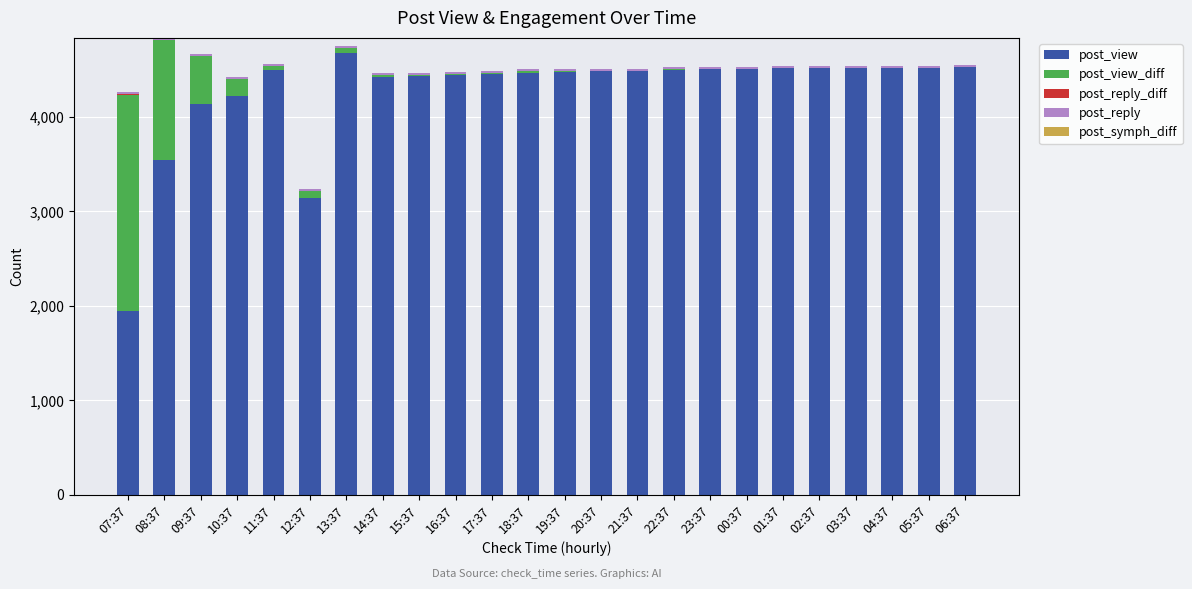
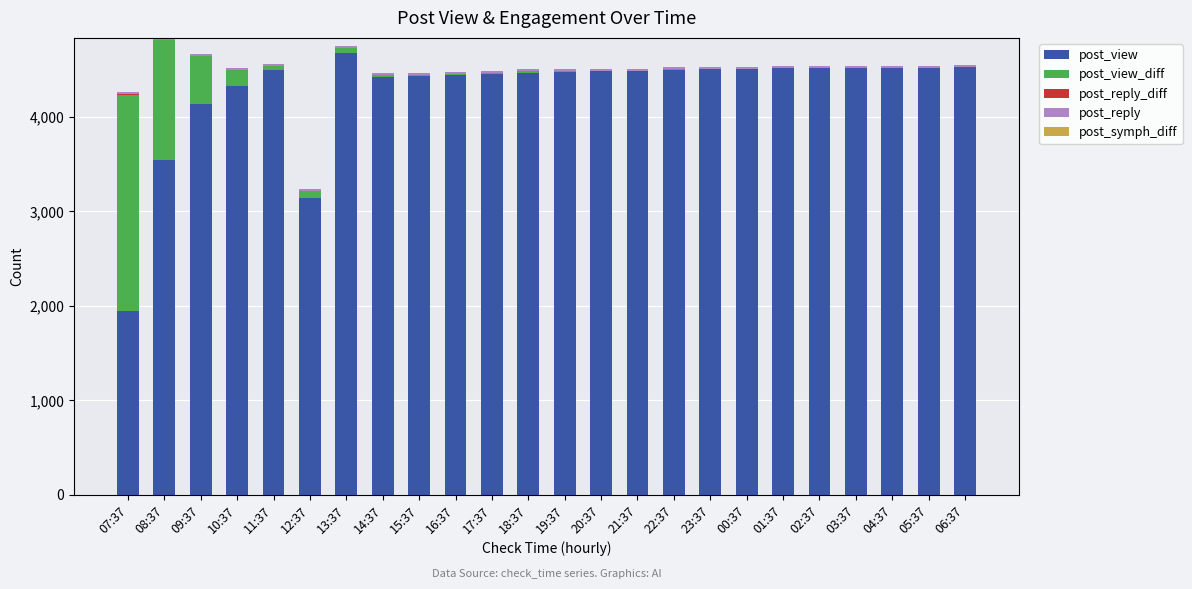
  {
    "post_view": {
      "07:37": "1,900",
      "08:37": "3,500",
      "09:37": "4,100",
-     "10:37": "4,200",
+     "10:37": "4,300",
      "11:37": "4,500",
      "12:37": "3,100",
      "13:37": "4,700",
      "14:37": "4,400",
      "15:37": "4,400",
      "16:37": "4,400",
      "17:37": "4,500",
      "18:37": "4,500",
      "19:37": "4,500",
      "20:37": "4,500",
      "21:37": "4,500",
      "22:37": "4,500",
      "23:37": "4,500",
      "00:37": "4,500",
      "01:37": "4,500",
      "02:37": "4,500",
      "03:37": "4,500",
      "04:37": "4,500",
      "05:37": "4,500",
      "06:37": "4,500"
    },
    "post_view_diff": {
      "07:37": "2,300",
      "08:37": "1,300",
      "09:37": "500",
      "10:37": "200",
      "11:37": "0",
      "12:37": "100",
      "13:37": "100"
    },
    "post_reply_diff": {
      "09:37": "0",
      "10:37": "0",
      "11:37": "0",
      "12:37": "0",
      "13:37": "0",
      "14:37": "0",
      "15:37": "0",
      "16:37": "0",
      "17:37": "0",
      "18:37": "0",
      "19:37": "0",
      "20:37": "0",
      "21:37": "0",
      "22:37": "0",
      "23:37": "0",
      "00:37": "0",
      "01:37": "0",
      "02:37": "0",
      "03:37": "0",
      "04:37": "0",
      "05:37": "0",
      "06:37": "0"
    },
    "post_symph_diff": {
      "08:37": "0",
      "09:37": "0",
      "10:37": "0",
      "11:37": "0",
      "12:37": "0",
      "13:37": "0",
      "14:37": "0",
      "15:37": "0",
      "16:37": "0",
      "17:37": "0",
      "18:37": "0",
      "19:37": "0",
      "20:37": "0",
      "21:37": "0",
      "22:37": "0",
      "23:37": "0",
      "00:37": "0",
      "01:37": "0",
      "02:37": "0",
      "03:37": "0",
      "04:37": "0",
      "05:37": "0",
      "06:37": "0"
    }
  }
